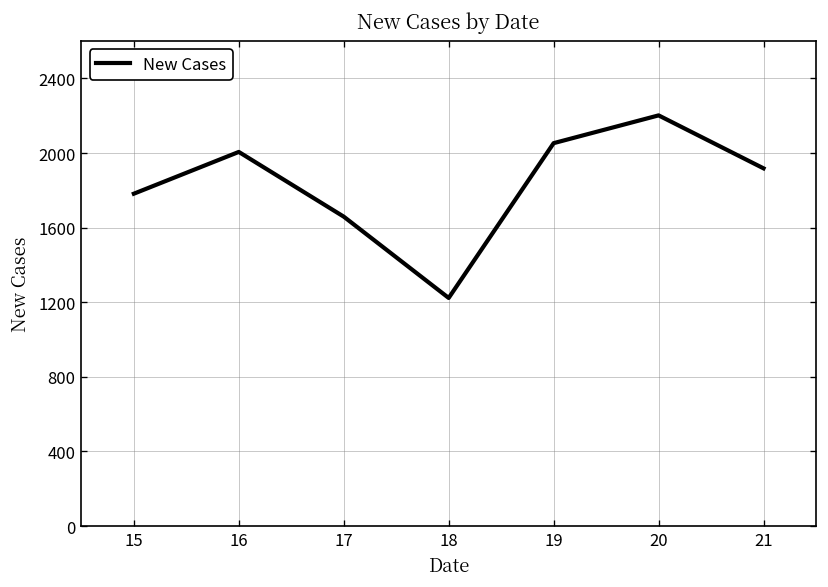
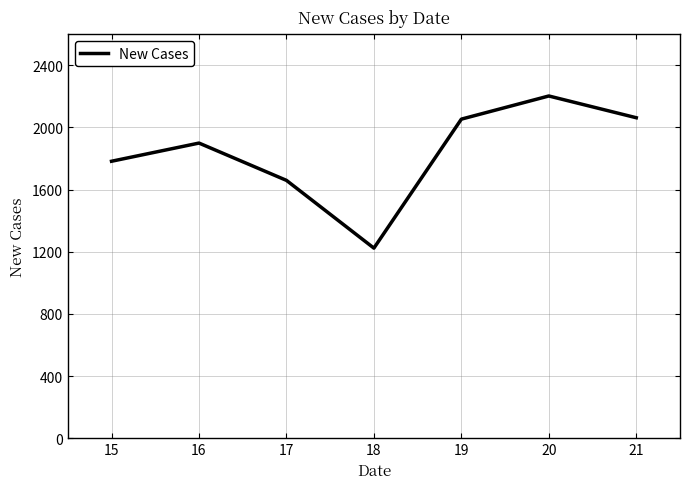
  {
    "15": 1780,
-   "16": 2010,
+   "16": 1900,
    "17": 1660,
    "18": 1220,
    "19": 2050,
    "20": 2200,
-   "21": 1920
+   "21": 2060
  }
